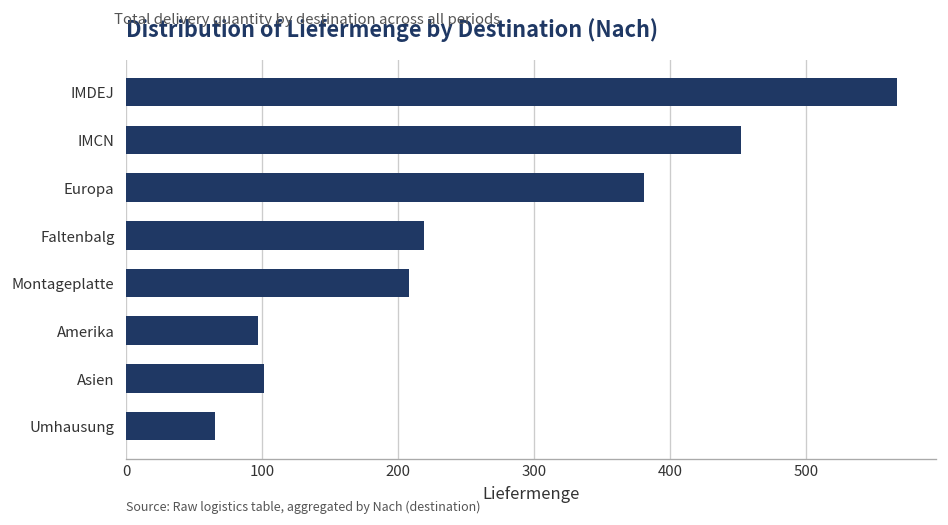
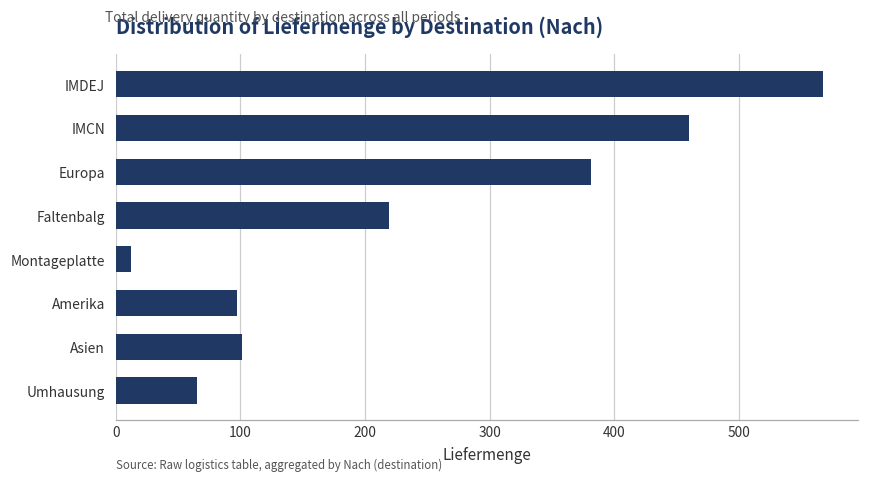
  {
    "IMDEJ": 567,
-   "IMCN": 452,
+   "IMCN": 460,
    "Europa": 381,
    "Faltenbalg": 219,
-   "Montageplatte": 208,
+   "Montageplatte": 12,
    "Amerika": 97,
    "Asien": 101,
    "Umhausung": 65
  }
